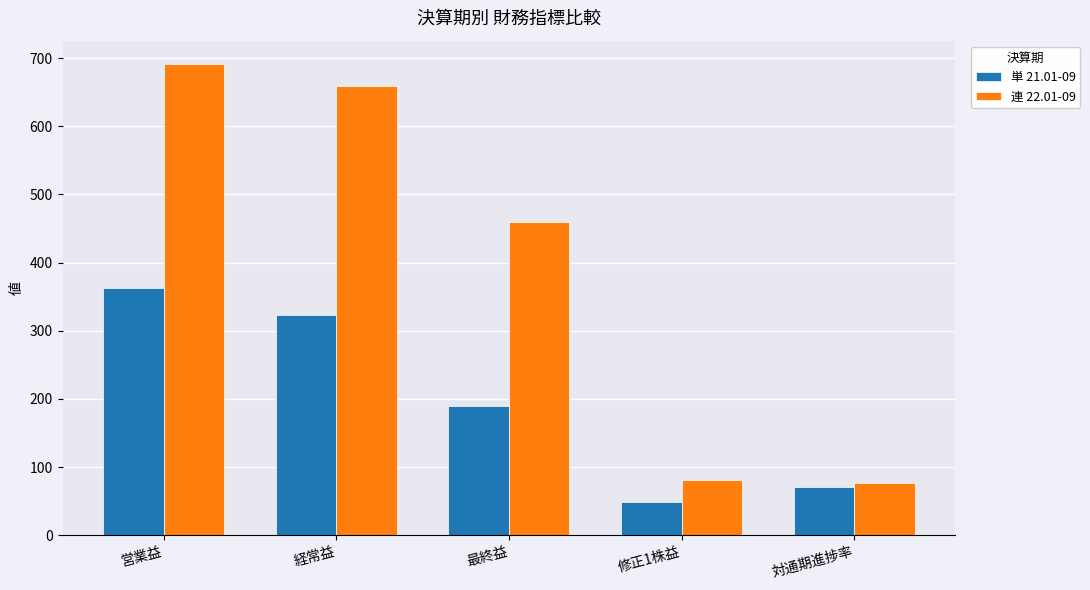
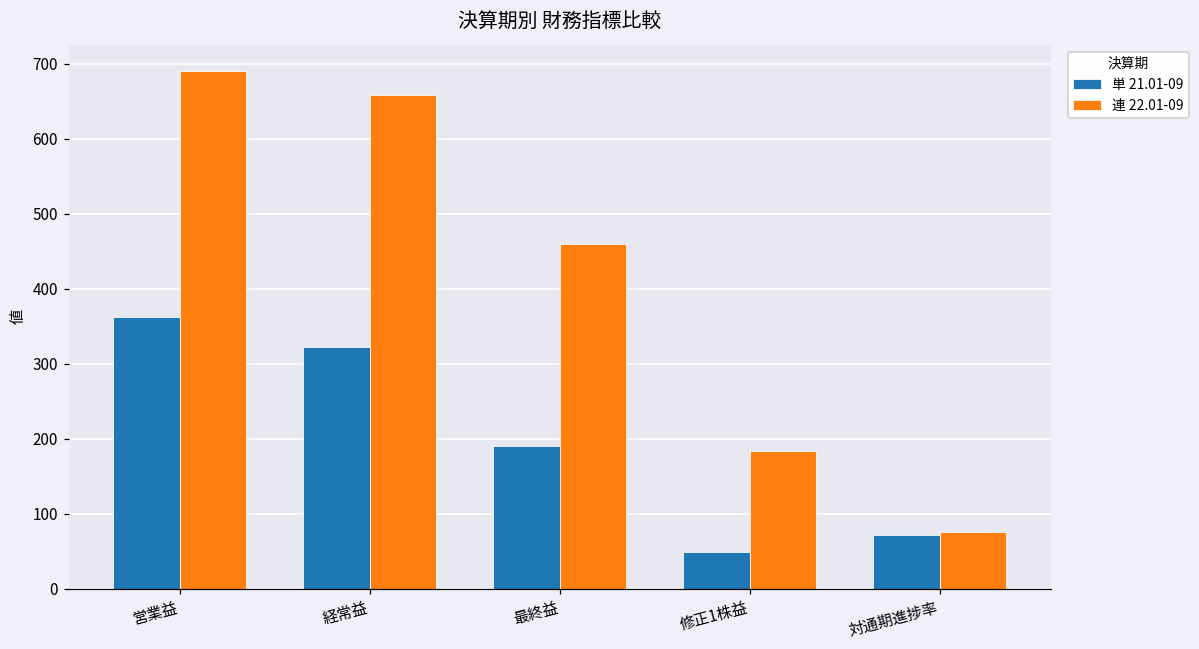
  {
    "単 21.01-09": {
      "営業益": 360,
      "経常益": 320,
      "最終益": 190,
      "修正1株益": 50,
      "対通期進捗率": 70
    },
    "連 22.01-09": {
      "営業益": 690,
      "経常益": 660,
      "最終益": 460,
-     "修正1株益": 80,
+     "修正1株益": 180,
      "対通期進捗率": 80
    }
  }
